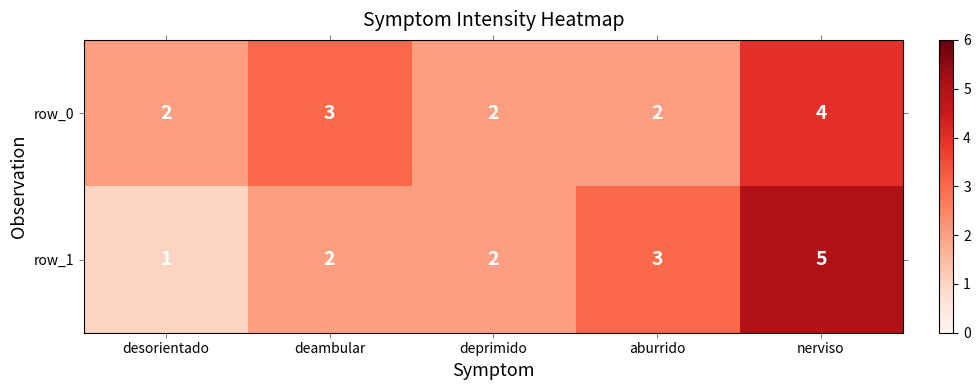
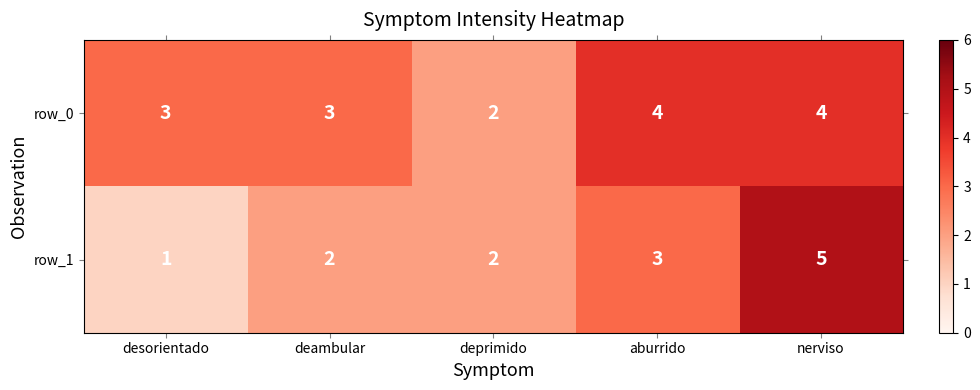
  {
    "row_0": {
-     "desorientado": 2,
+     "desorientado": 3,
      "deambular": 3,
      "deprimido": 2,
-     "aburrido": 2,
+     "aburrido": 4,
      "nerviso": 4
    },
    "row_1": {
      "desorientado": 1,
      "deambular": 2,
      "deprimido": 2,
      "aburrido": 3,
      "nerviso": 5
    }
  }
